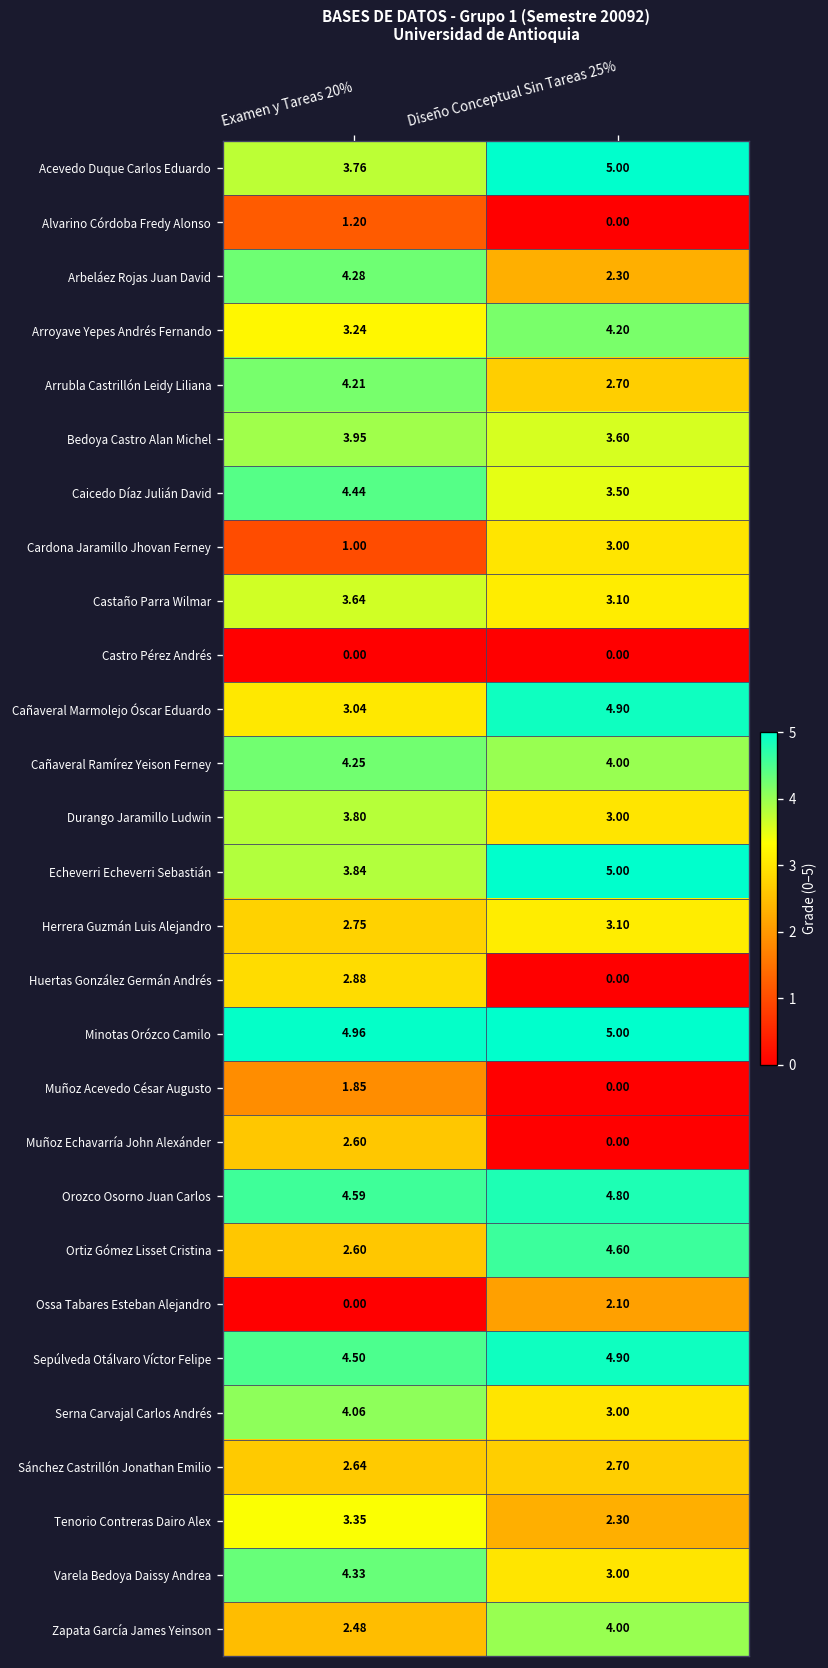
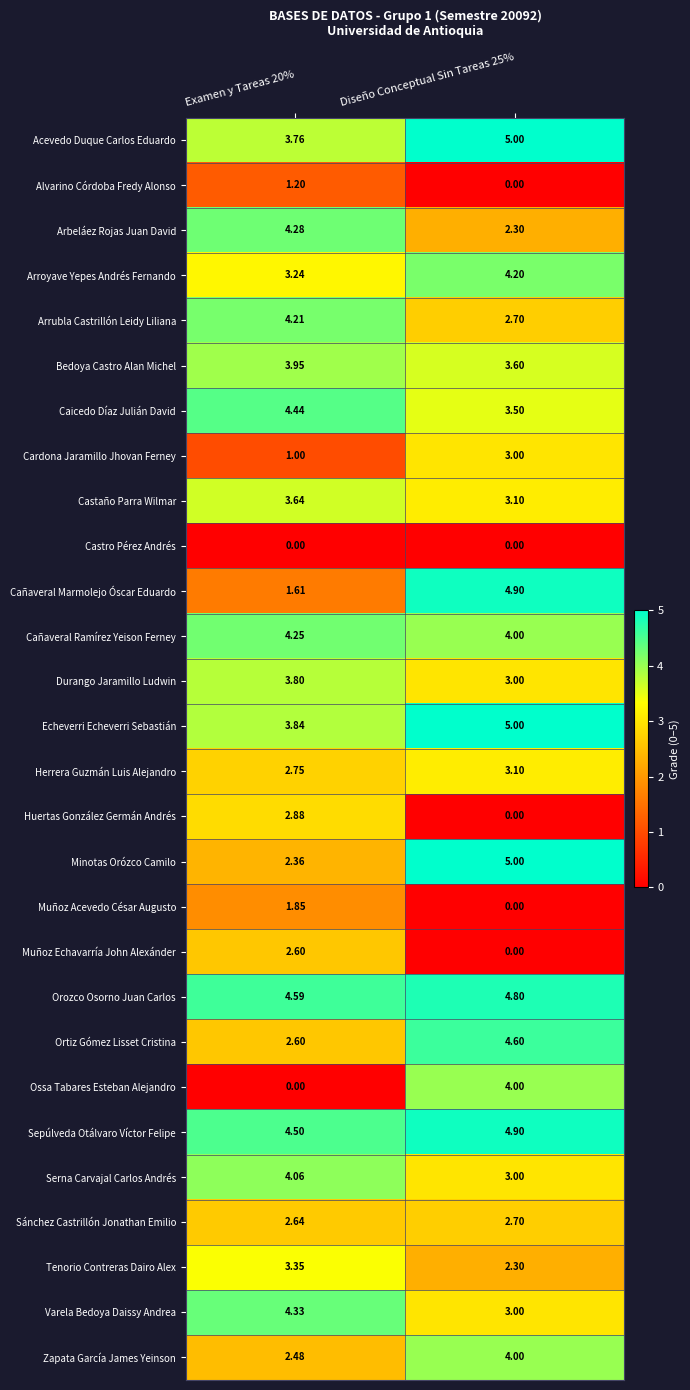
  {
    "Acevedo Duque Carlos Eduardo": {
      "Examen y Tareas 20%": 3.76,
      "Diseño Conceptual Sin Tareas 25%": 5.00
    },
    "Alvarino Córdoba Fredy Alonso": {
      "Examen y Tareas 20%": 1.20,
      "Diseño Conceptual Sin Tareas 25%": 0.00
    },
    "Arbeláez Rojas Juan David": {
      "Examen y Tareas 20%": 4.28,
      "Diseño Conceptual Sin Tareas 25%": 2.30
    },
    "Arroyave Yepes Andrés Fernando": {
      "Examen y Tareas 20%": 3.24,
      "Diseño Conceptual Sin Tareas 25%": 4.20
    },
    "Arrubla Castrillón Leidy Liliana": {
      "Examen y Tareas 20%": 4.21,
      "Diseño Conceptual Sin Tareas 25%": 2.70
    },
    "Bedoya Castro Alan Michel": {
      "Examen y Tareas 20%": 3.95,
      "Diseño Conceptual Sin Tareas 25%": 3.60
    },
    "Caicedo Díaz Julián David": {
      "Examen y Tareas 20%": 4.44,
      "Diseño Conceptual Sin Tareas 25%": 3.50
    },
    "Cardona Jaramillo Jhovan Ferney": {
      "Examen y Tareas 20%": 1.00,
      "Diseño Conceptual Sin Tareas 25%": 3.00
    },
    "Castaño Parra Wilmar": {
      "Examen y Tareas 20%": 3.64,
      "Diseño Conceptual Sin Tareas 25%": 3.10
    },
    "Castro Pérez Andrés": {
      "Examen y Tareas 20%": 0.00,
      "Diseño Conceptual Sin Tareas 25%": 0.00
    },
    "Cañaveral Marmolejo Óscar Eduardo": {
-     "Examen y Tareas 20%": 3.04,
+     "Examen y Tareas 20%": 1.61,
      "Diseño Conceptual Sin Tareas 25%": 4.90
    },
    "Cañaveral Ramírez Yeison Ferney": {
      "Examen y Tareas 20%": 4.25,
      "Diseño Conceptual Sin Tareas 25%": 4.00
    },
    "Durango Jaramillo Ludwin": {
      "Examen y Tareas 20%": 3.80,
      "Diseño Conceptual Sin Tareas 25%": 3.00
    },
    "Echeverri Echeverri Sebastián": {
      "Examen y Tareas 20%": 3.84,
      "Diseño Conceptual Sin Tareas 25%": 5.00
    },
    "Herrera Guzmán Luis Alejandro": {
      "Examen y Tareas 20%": 2.75,
      "Diseño Conceptual Sin Tareas 25%": 3.10
    },
    "Huertas González Germán Andrés": {
      "Examen y Tareas 20%": 2.88,
      "Diseño Conceptual Sin Tareas 25%": 0.00
    },
    "Minotas Orózco Camilo": {
-     "Examen y Tareas 20%": 4.96,
+     "Examen y Tareas 20%": 2.36,
      "Diseño Conceptual Sin Tareas 25%": 5.00
    },
    "Muñoz Acevedo César Augusto": {
      "Examen y Tareas 20%": 1.85,
      "Diseño Conceptual Sin Tareas 25%": 0.00
    },
    "Muñoz Echavarría John Alexánder": {
      "Examen y Tareas 20%": 2.60,
      "Diseño Conceptual Sin Tareas 25%": 0.00
    },
    "Orozco Osorno Juan Carlos": {
      "Examen y Tareas 20%": 4.59,
      "Diseño Conceptual Sin Tareas 25%": 4.80
    },
    "Ortiz Gómez Lisset Cristina": {
      "Examen y Tareas 20%": 2.60,
      "Diseño Conceptual Sin Tareas 25%": 4.60
    },
    "Ossa Tabares Esteban Alejandro": {
      "Examen y Tareas 20%": 0.00,
-     "Diseño Conceptual Sin Tareas 25%": 2.10
+     "Diseño Conceptual Sin Tareas 25%": 4.00
    },
    "Sepúlveda Otálvaro Víctor Felipe": {
      "Examen y Tareas 20%": 4.50,
      "Diseño Conceptual Sin Tareas 25%": 4.90
    },
    "Serna Carvajal Carlos Andrés": {
      "Examen y Tareas 20%": 4.06,
      "Diseño Conceptual Sin Tareas 25%": 3.00
    },
    "Sánchez Castrillón Jonathan Emilio": {
      "Examen y Tareas 20%": 2.64,
      "Diseño Conceptual Sin Tareas 25%": 2.70
    },
    "Tenorio Contreras Dairo Alex": {
      "Examen y Tareas 20%": 3.35,
      "Diseño Conceptual Sin Tareas 25%": 2.30
    },
    "Varela Bedoya Daissy Andrea": {
      "Examen y Tareas 20%": 4.33,
      "Diseño Conceptual Sin Tareas 25%": 3.00
    },
    "Zapata García James Yeinson": {
      "Examen y Tareas 20%": 2.48,
      "Diseño Conceptual Sin Tareas 25%": 4.00
    }
  }
